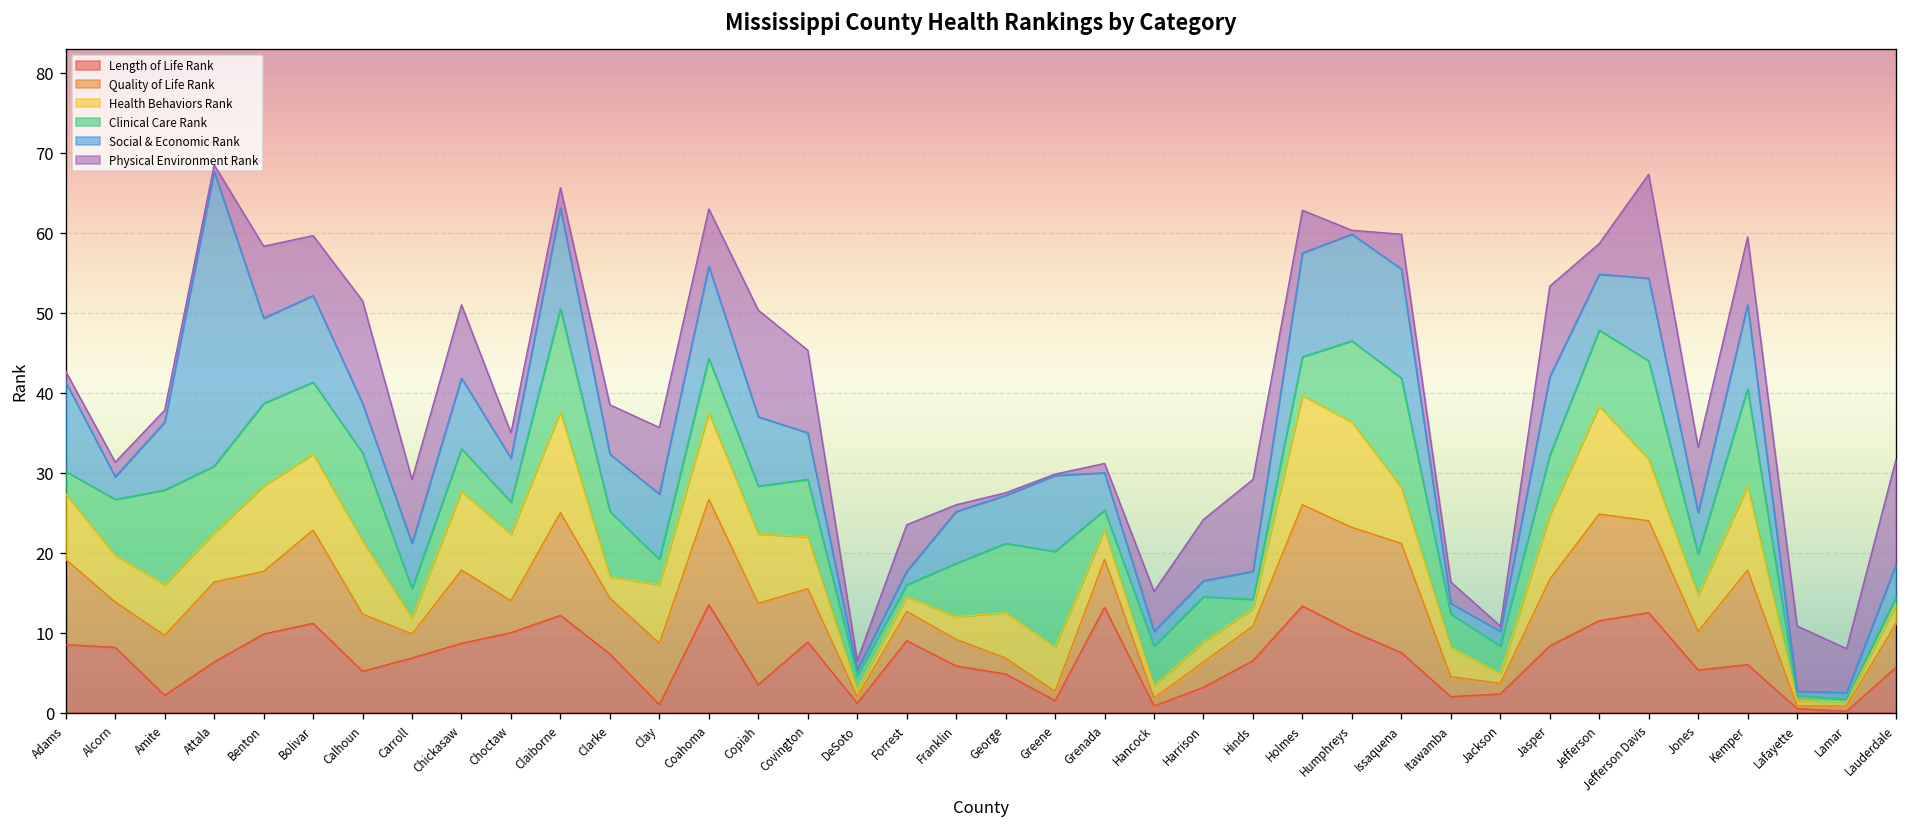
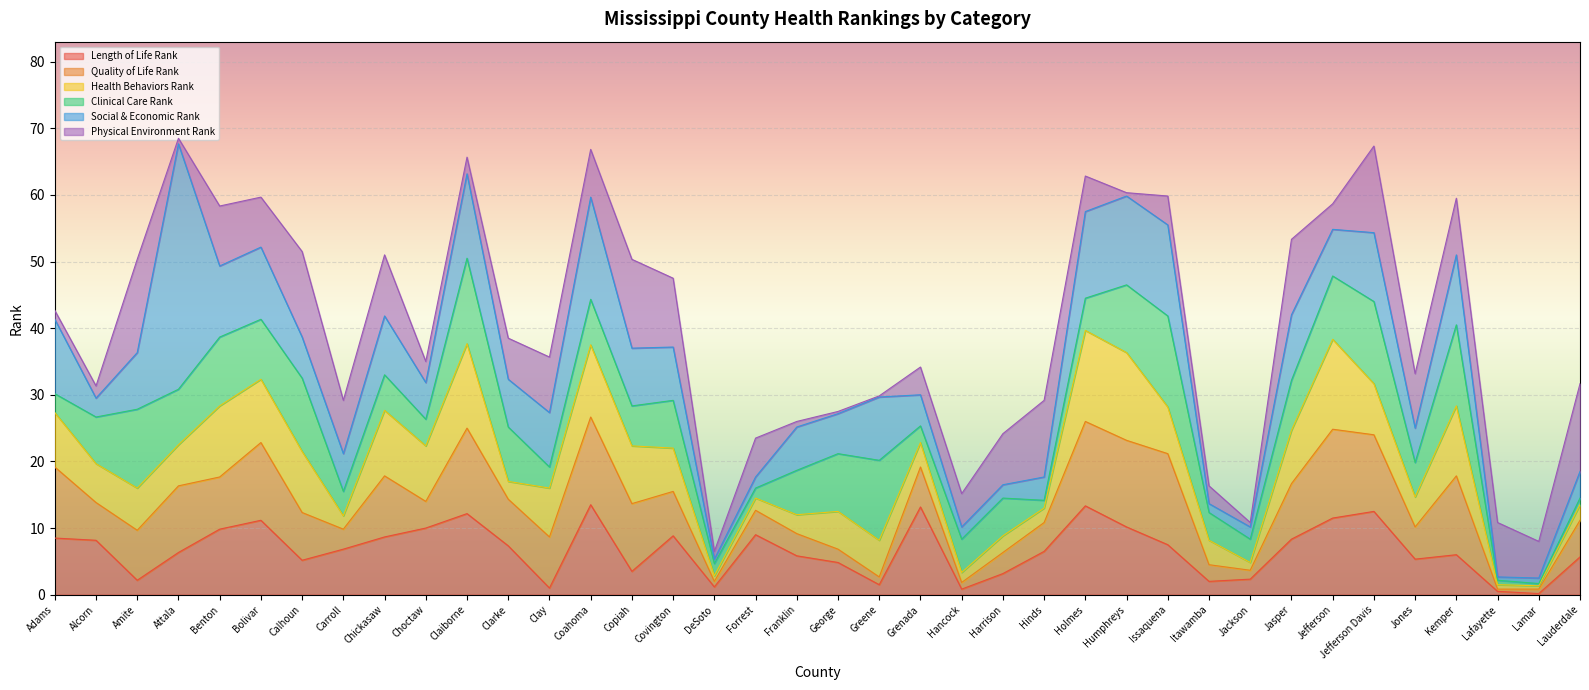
  {
    "Clinical Care Rank": {
      "Adams": 3,
      "Alcorn": 7,
      "Amite": 12,
      "Attala": 8,
      "Benton": 10,
      "Bolivar": 9,
      "Calhoun": 11,
      "Carroll": 4,
      "Chickasaw": 5,
      "Choctaw": 4,
      "Claiborne": 13,
      "Clarke": 8,
      "Clay": 3,
      "Coahoma": 7,
      "Copiah": 6,
      "Covington": 7,
      "DeSoto": 2,
      "Forrest": 2,
      "Franklin": 7,
      "George": 9,
      "Greene": 12,
      "Grenada": 3,
      "Hancock": 5,
      "Harrison": 6,
      "Hinds": 1,
      "Holmes": 5,
      "Humphreys": 10,
      "Issaquena": 14,
      "Itawamba": 4,
      "Jackson": 4,
      "Jasper": 8,
      "Jefferson": 10,
      "Jefferson Davis": 12,
      "Jones": 5,
      "Kemper": 12,
      "Lafayette": 1,
      "Lauderdale": 1
    },
    "Social & Economic Rank": {
      "Adams": 11,
      "Alcorn": 3,
      "Amite": 9,
      "Attala": 37,
      "Benton": 11,
      "Bolivar": 11,
      "Calhoun": 6,
      "Carroll": 6,
      "Chickasaw": 9,
      "Choctaw": 6,
      "Claiborne": 13,
      "Clarke": 7,
      "Clay": 8,
-     "Coahoma": 12,
+     "Coahoma": 15,
      "Copiah": 9,
-     "Covington": 6,
+     "Covington": 8,
      "DeSoto": 1,
      "Forrest": 2,
      "Franklin": 7,
      "Grenada": 5,
      "Hancock": 2,
      "Harrison": 2,
      "Hinds": 4,
      "Holmes": 13,
      "Humphreys": 13,
      "Issaquena": 14,
      "Itawamba": 1,
      "Jackson": 2,
      "Jasper": 10,
      "Jefferson": 7,
      "Jefferson Davis": 10,
      "Jones": 5,
      "Kemper": 11,
      "Lafayette": 1,
      "Lamar": 1,
      "Lauderdale": 4
    },
    "Physical Environment Rank": {
      "Adams": 1,
      "Alcorn": 2,
-     "Amite": 2,
+     "Amite": 14,
      "Benton": 9,
      "Bolivar": 8,
      "Calhoun": 13,
      "Carroll": 8,
      "Chickasaw": 9,
      "Choctaw": 3,
      "Claiborne": 2,
      "Clarke": 6,
      "Clay": 8,
      "Coahoma": 7,
      "Copiah": 13,
      "Covington": 10,
      "DeSoto": 1,
      "Forrest": 6,
      "Franklin": 1,
-     "Grenada": 1,
+     "Grenada": 4,
      "Hancock": 5,
      "Harrison": 8,
      "Hinds": 12,
      "Holmes": 5,
      "Humphreys": 1,
      "Issaquena": 4,
      "Itawamba": 3,
      "Jackson": 1,
      "Jasper": 11,
      "Jefferson": 4,
      "Jefferson Davis": 13,
      "Jones": 8,
      "Kemper": 9,
      "Lafayette": 8,
      "Lamar": 6,
      "Lauderdale": 13
    }
  }
